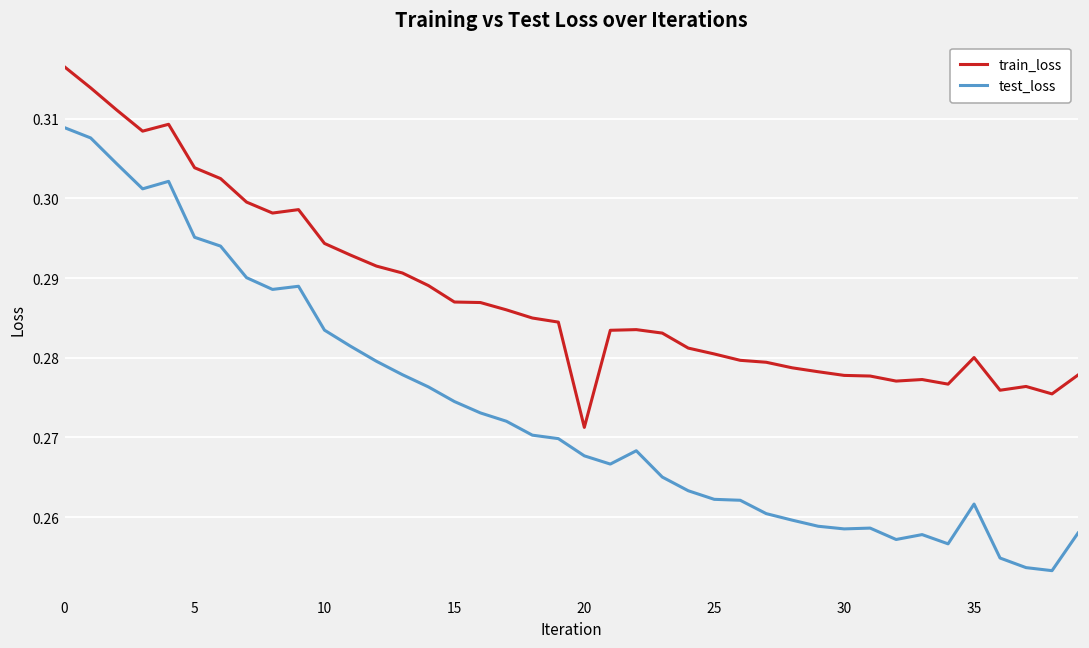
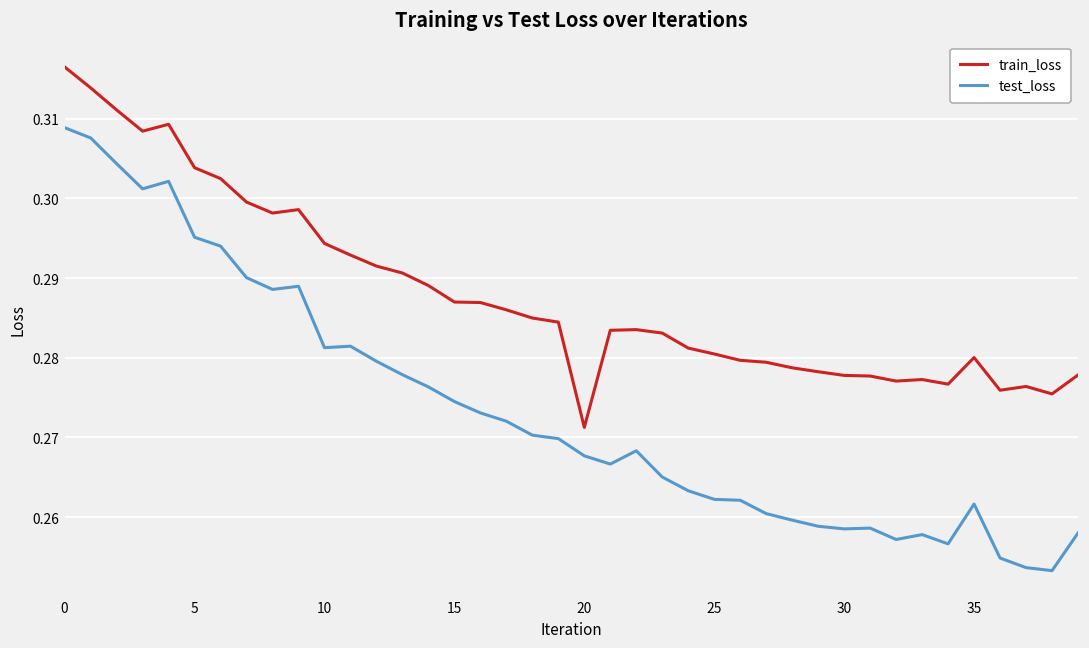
  {
    "train_loss": {
      "0": 0.316,
      "5": 0.304,
      "10": 0.294,
      "15": 0.287,
      "20": 0.271,
      "25": 0.280,
      "30": 0.278,
      "35": 0.280
    },
    "test_loss": {
      "0": 0.309,
      "5": 0.295,
-     "10": 0.283,
+     "10": 0.281,
      "15": 0.275,
      "20": 0.268,
      "25": 0.262,
      "30": 0.259,
      "35": 0.262
    }
  }
